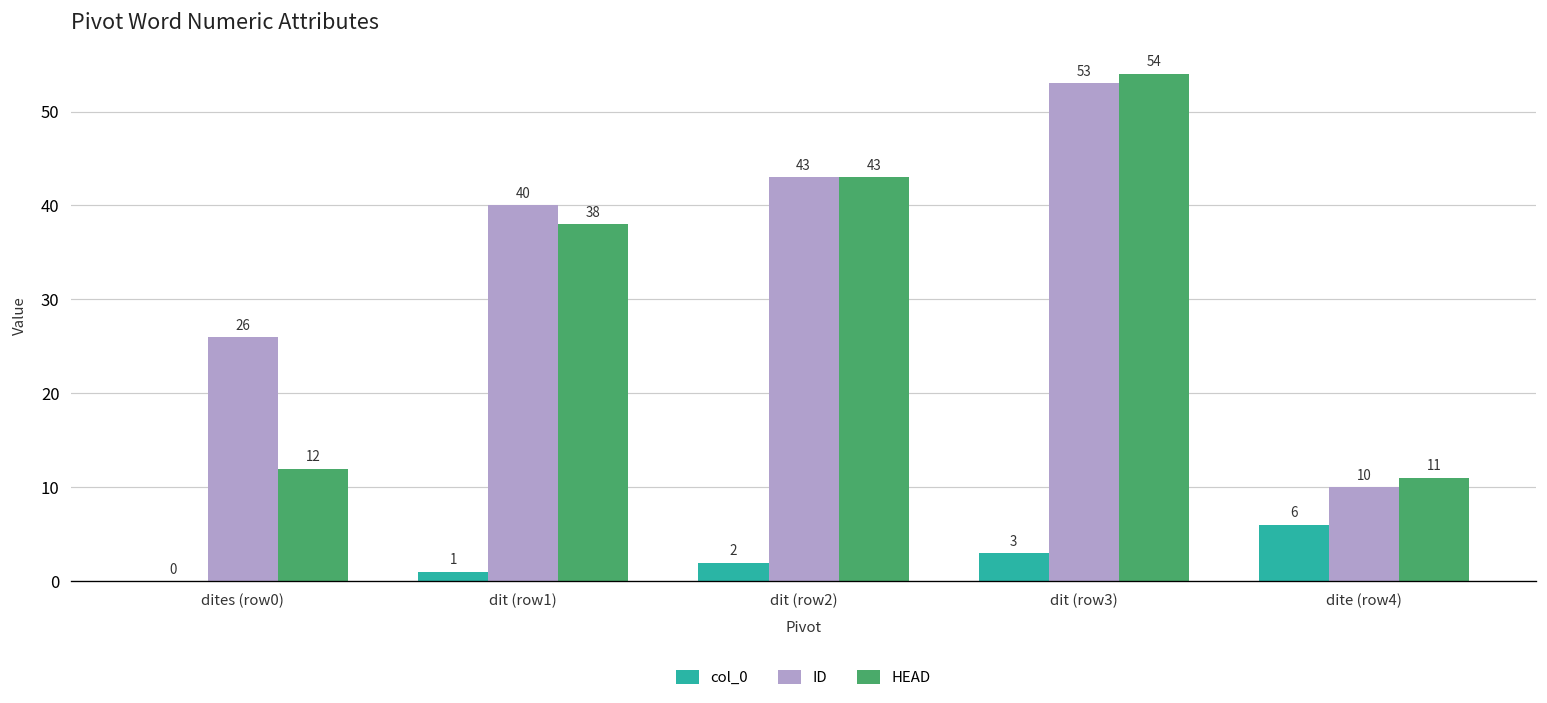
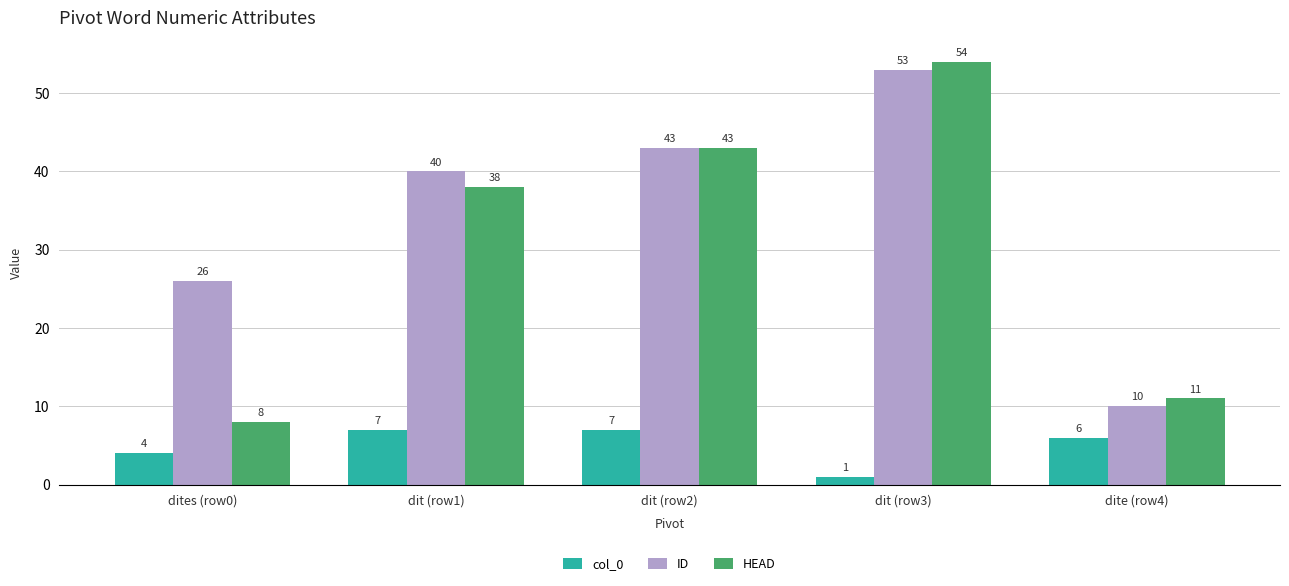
  {
    "col_0": {
-     "dites (row0)": 0,
-     "dit (row1)": 1,
-     "dit (row2)": 2,
-     "dit (row3)": 3,
+     "dites (row0)": 4,
+     "dit (row1)": 7,
+     "dit (row2)": 7,
+     "dit (row3)": 1,
      "dite (row4)": 6
    },
    "ID": {
      "dites (row0)": 26,
      "dit (row1)": 40,
      "dit (row2)": 43,
      "dit (row3)": 53,
      "dite (row4)": 10
    },
    "HEAD": {
-     "dites (row0)": 12,
+     "dites (row0)": 8,
      "dit (row1)": 38,
      "dit (row2)": 43,
      "dit (row3)": 54,
      "dite (row4)": 11
    }
  }
